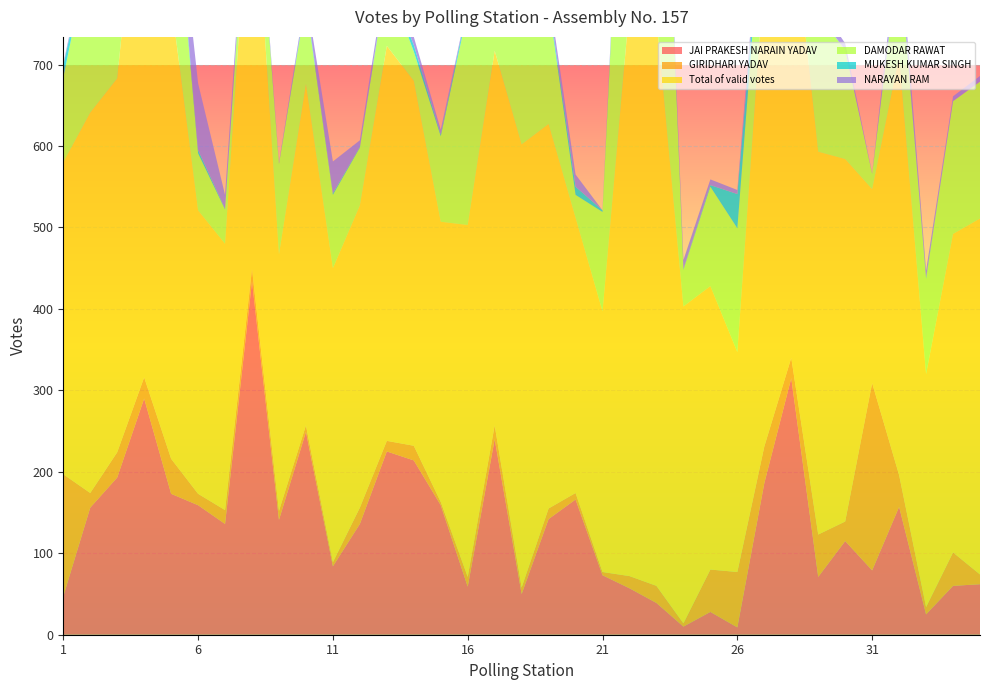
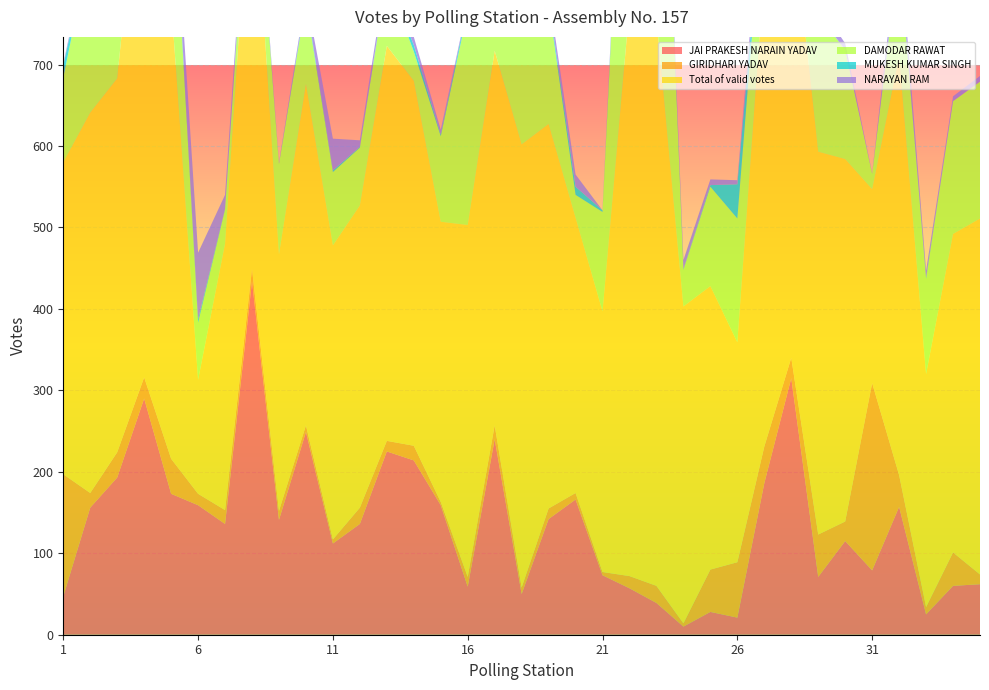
  {
    "JAI PRAKESH NARAIN YADAV": {
      "1": 50,
      "6": 160,
-     "11": 80,
+     "11": 110,
      "16": 60,
      "21": 70,
-     "26": 10,
+     "26": 20,
      "31": 80
    },
    "GIRIDHARI YADAV": {
      "1": 150,
      "6": 10,
      "11": 10,
      "16": 10,
      "21": 0,
      "26": 70,
      "31": 230
    },
    "Total of valid votes": {
      "1": 380,
-     "6": 350,
+     "6": 140,
      "11": 360,
      "16": 430,
      "21": 320,
      "26": 270,
      "31": 240
    },
    "DAMODAR RAWAT": {
      "1": 100,
      "6": 70,
      "26": 150
    },
    "MUKESH KUMAR SINGH": {
      "6": 0,
      "26": 40
    },
    "NARAYAN RAM": {
      "6": 80,
      "11": 40,
      "26": 10
    }
  }
